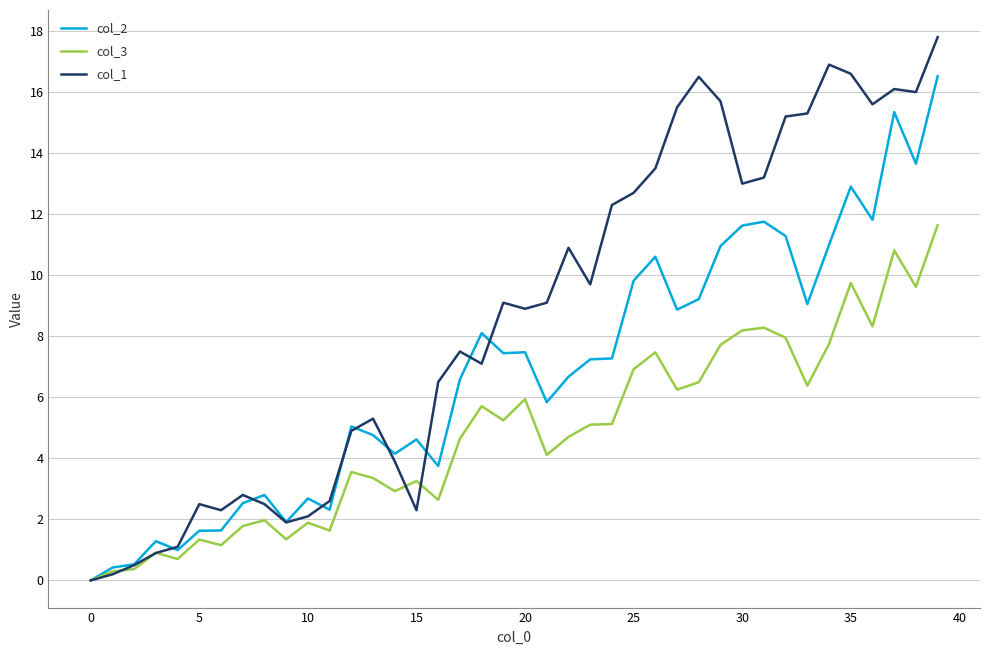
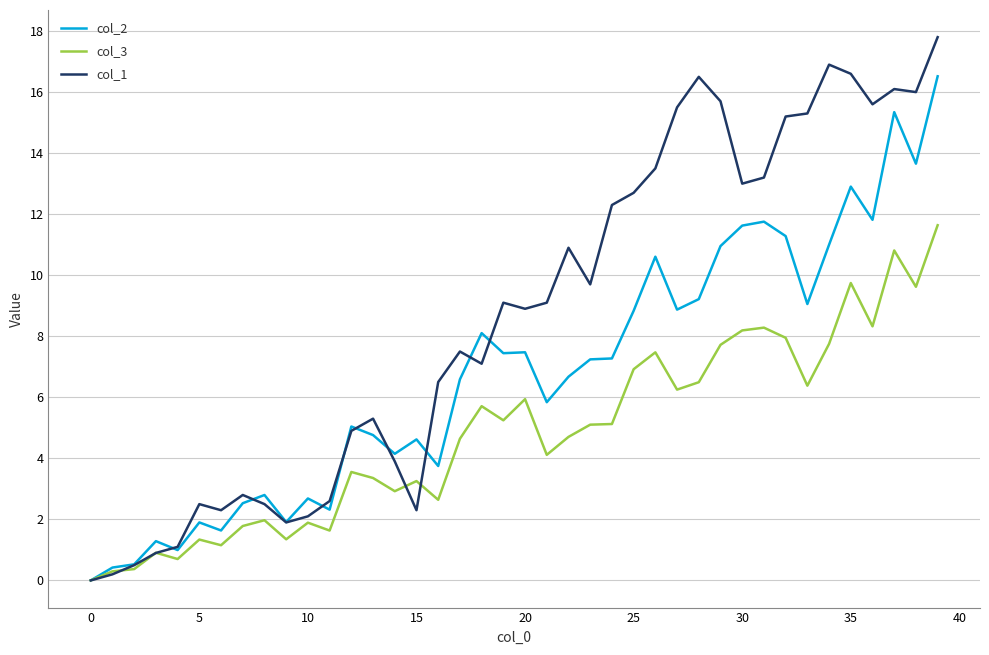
  {
    "col_2": {
-     "5": 1.6,
+     "5": 1.9,
      "10": 2.7,
      "15": 4.6,
      "20": 7.5,
-     "25": 9.8,
+     "25": 8.8,
      "30": 11.6,
      "35": 12.9
    },
    "col_3": {
      "5": 1.3,
      "10": 1.9,
      "15": 3.3,
      "20": 5.9,
      "25": 6.9,
      "30": 8.2,
      "35": 9.7
    },
    "col_1": {
      "5": 2.5,
      "10": 2.1,
      "15": 2.3,
      "20": 8.9,
      "25": 12.7,
      "30": 13.0,
      "35": 16.6
    }
  }
